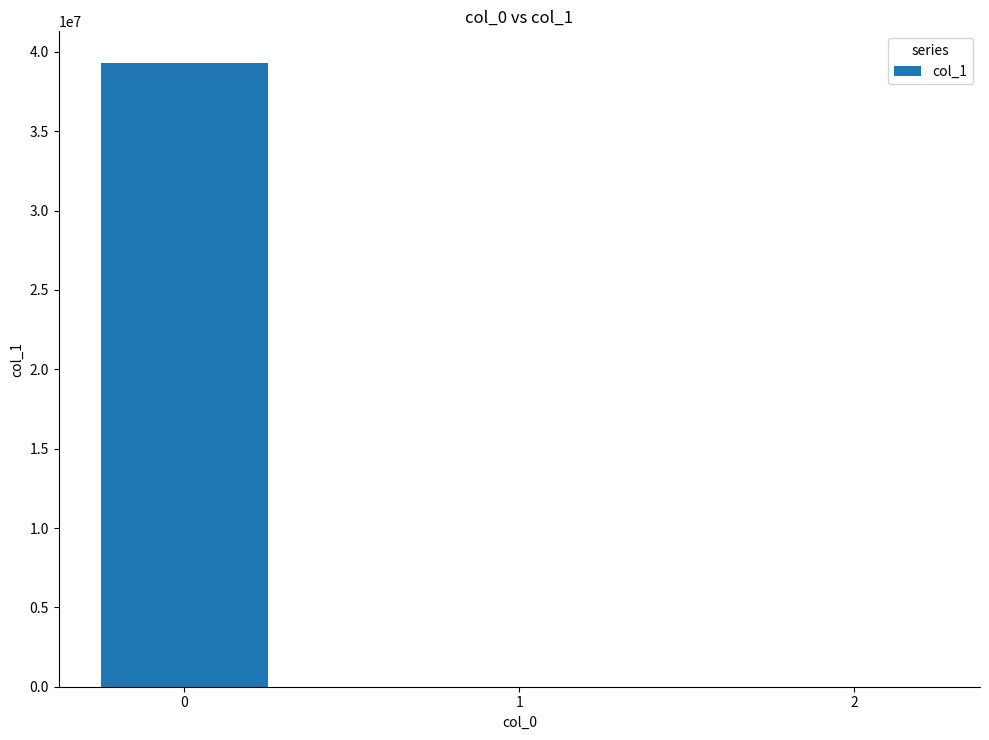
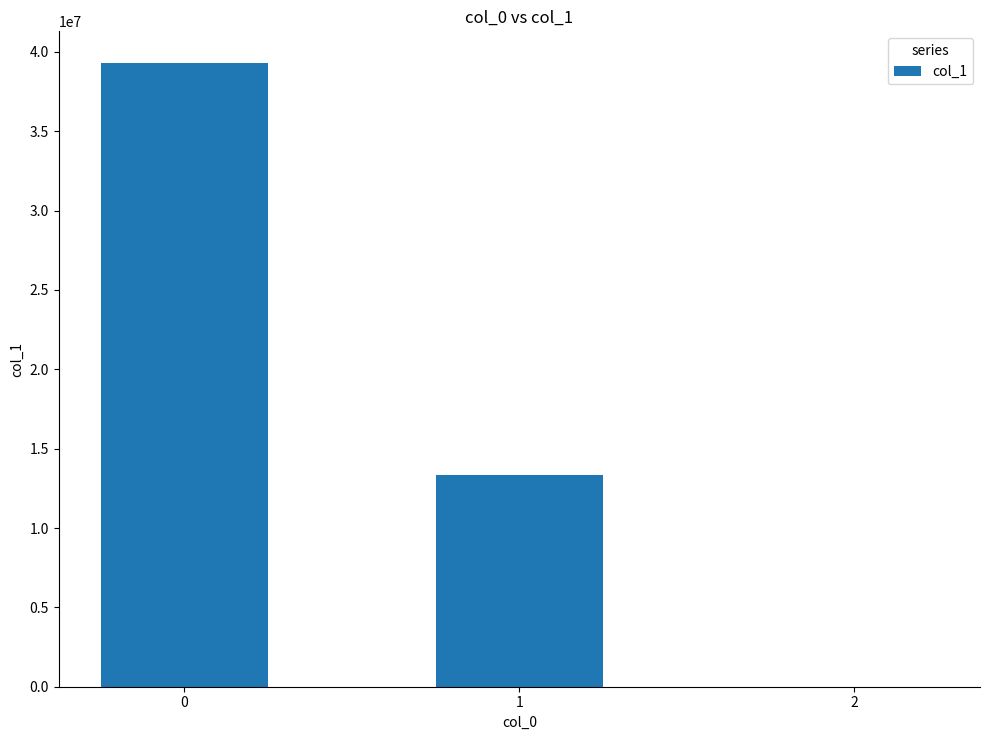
  {
    "0": 39300000,
-   "1": 0
+   "1": 13300000
  }
